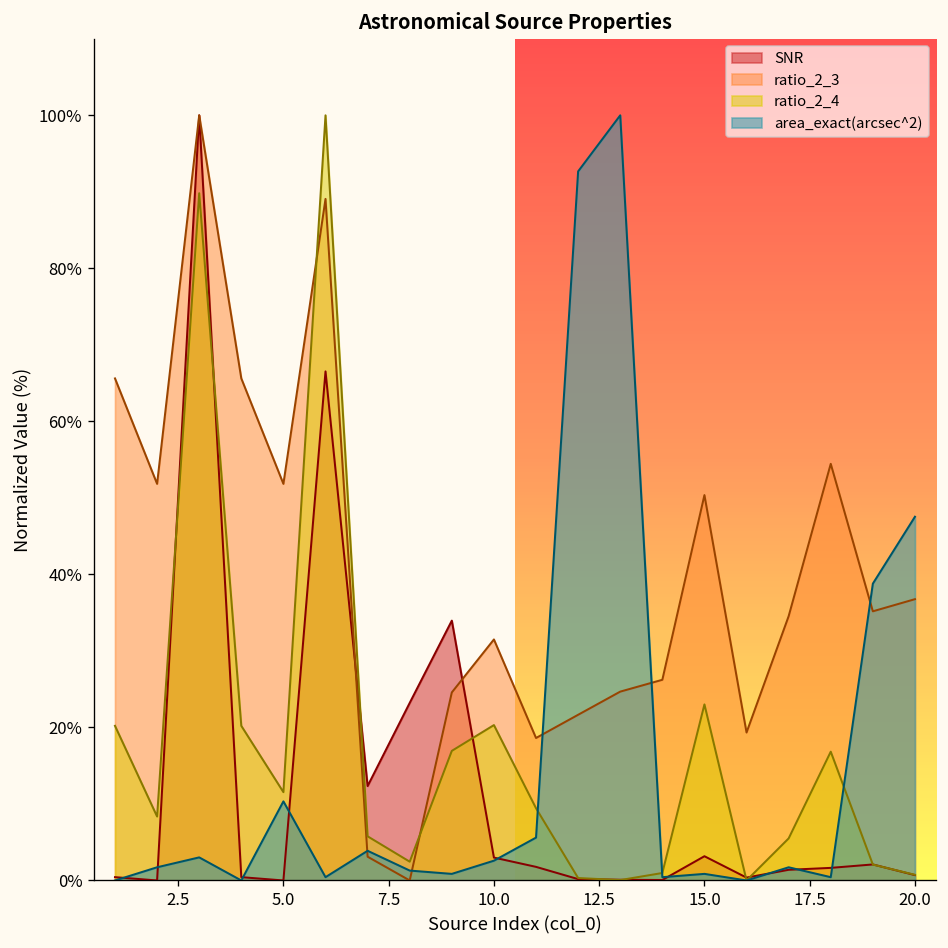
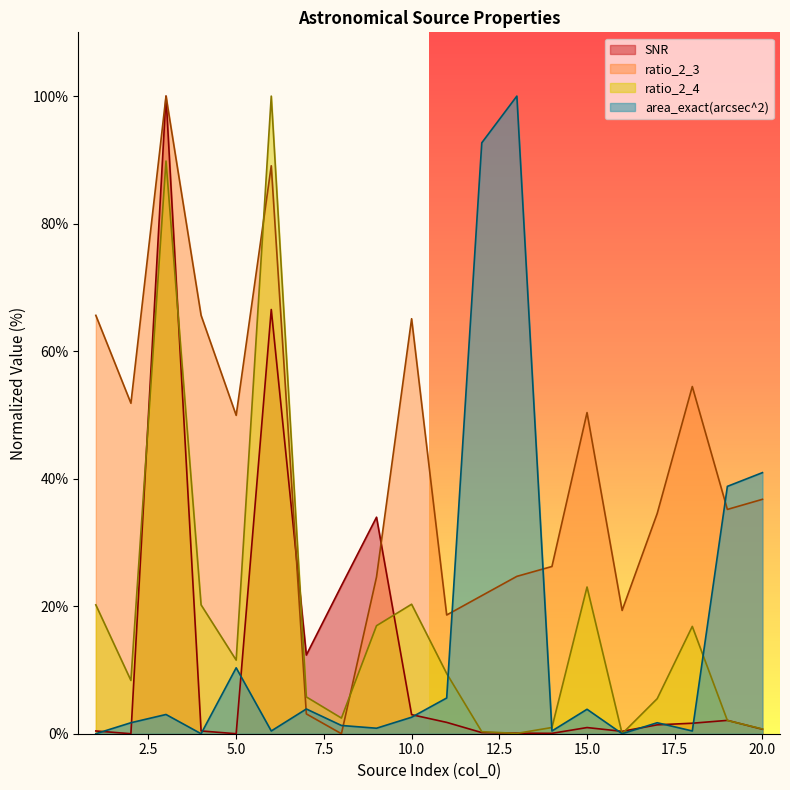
  {
    "SNR": {
      "5.0": "0%",
      "10.0": "3%",
-     "15.0": "3%"
+     "15.0": "1%"
    },
    "ratio_2_3": {
-     "5.0": "52%",
-     "10.0": "32%",
+     "5.0": "50%",
+     "10.0": "65%",
      "15.0": "50%",
      "20.0": "37%"
    },
    "ratio_2_4": {
      "5.0": "12%",
      "10.0": "20%",
      "15.0": "23%"
    },
    "area_exact(arcsec^2)": {
      "5.0": "10%",
      "10.0": "3%",
-     "15.0": "1%",
-     "20.0": "48%"
+     "15.0": "4%",
+     "20.0": "41%"
    }
  }
